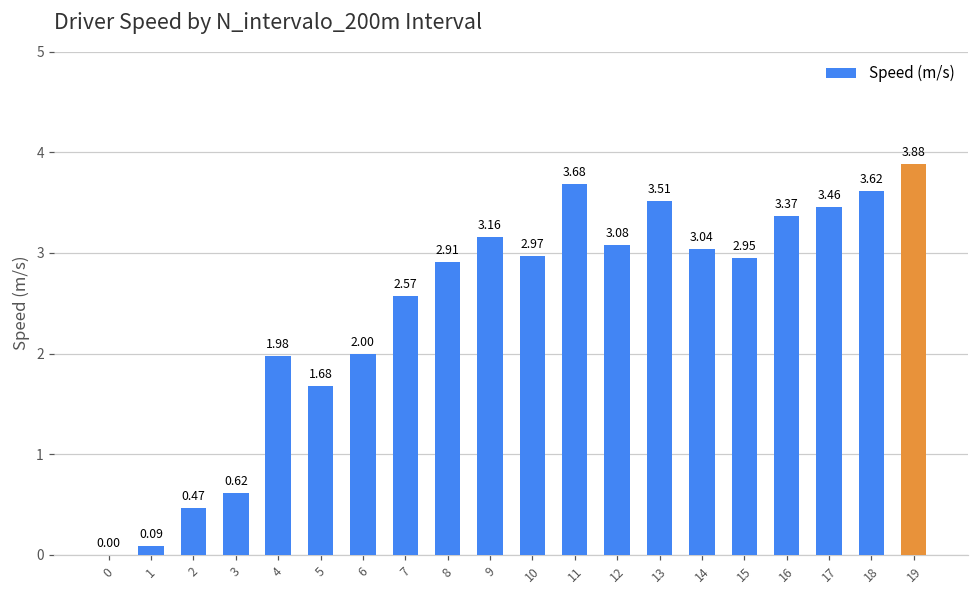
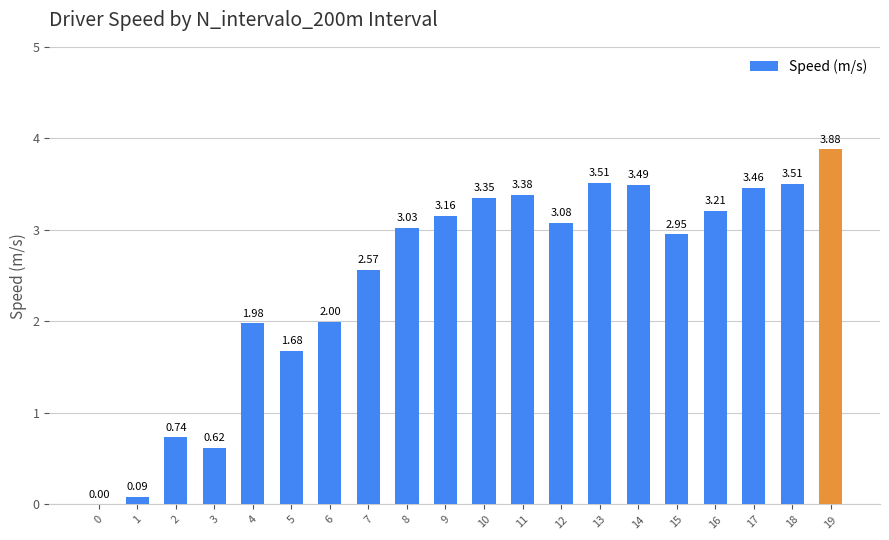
  {
    "0": 0.00,
    "1": 0.09,
-   "2": 0.47,
+   "2": 0.74,
    "3": 0.62,
    "4": 1.98,
    "5": 1.68,
    "6": 2.00,
    "7": 2.57,
-   "8": 2.91,
+   "8": 3.03,
    "9": 3.16,
-   "10": 2.97,
-   "11": 3.68,
+   "10": 3.35,
+   "11": 3.38,
    "12": 3.08,
    "13": 3.51,
-   "14": 3.04,
+   "14": 3.49,
    "15": 2.95,
-   "16": 3.37,
+   "16": 3.21,
    "17": 3.46,
-   "18": 3.62,
+   "18": 3.51,
    "19": 3.88
  }
